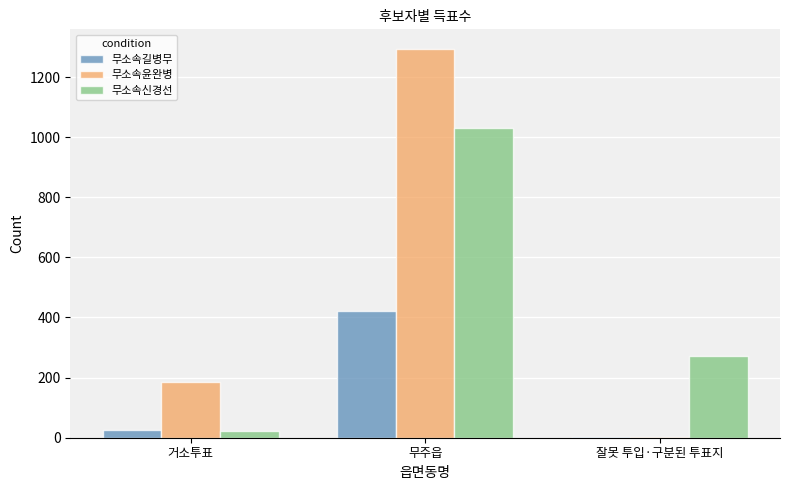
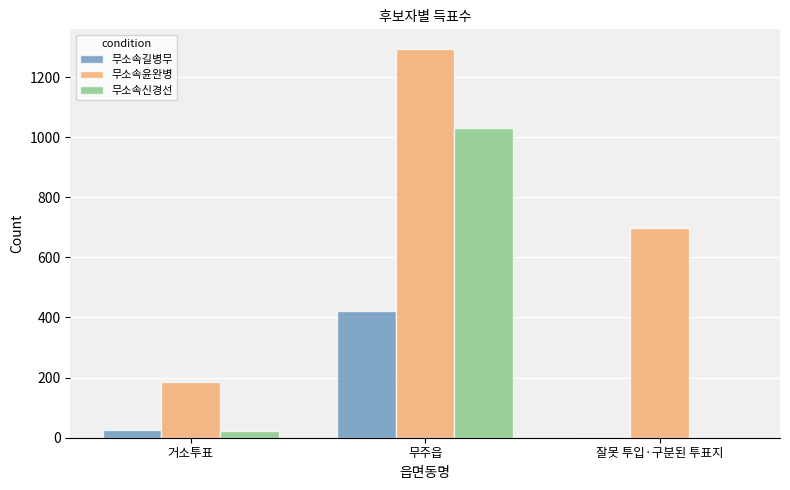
  {
    "무소속길병무": {
      "거소투표": 30,
      "무주읍": 420
    },
    "무소속윤완병": {
      "거소투표": 180,
      "무주읍": 1290,
-     "잘못 투입·구분된 투표지": 0
+     "잘못 투입·구분된 투표지": 700
    },
    "무소속신경선": {
      "거소투표": 20,
      "무주읍": 1030,
-     "잘못 투입·구분된 투표지": 270
+     "잘못 투입·구분된 투표지": 0
    }
  }
